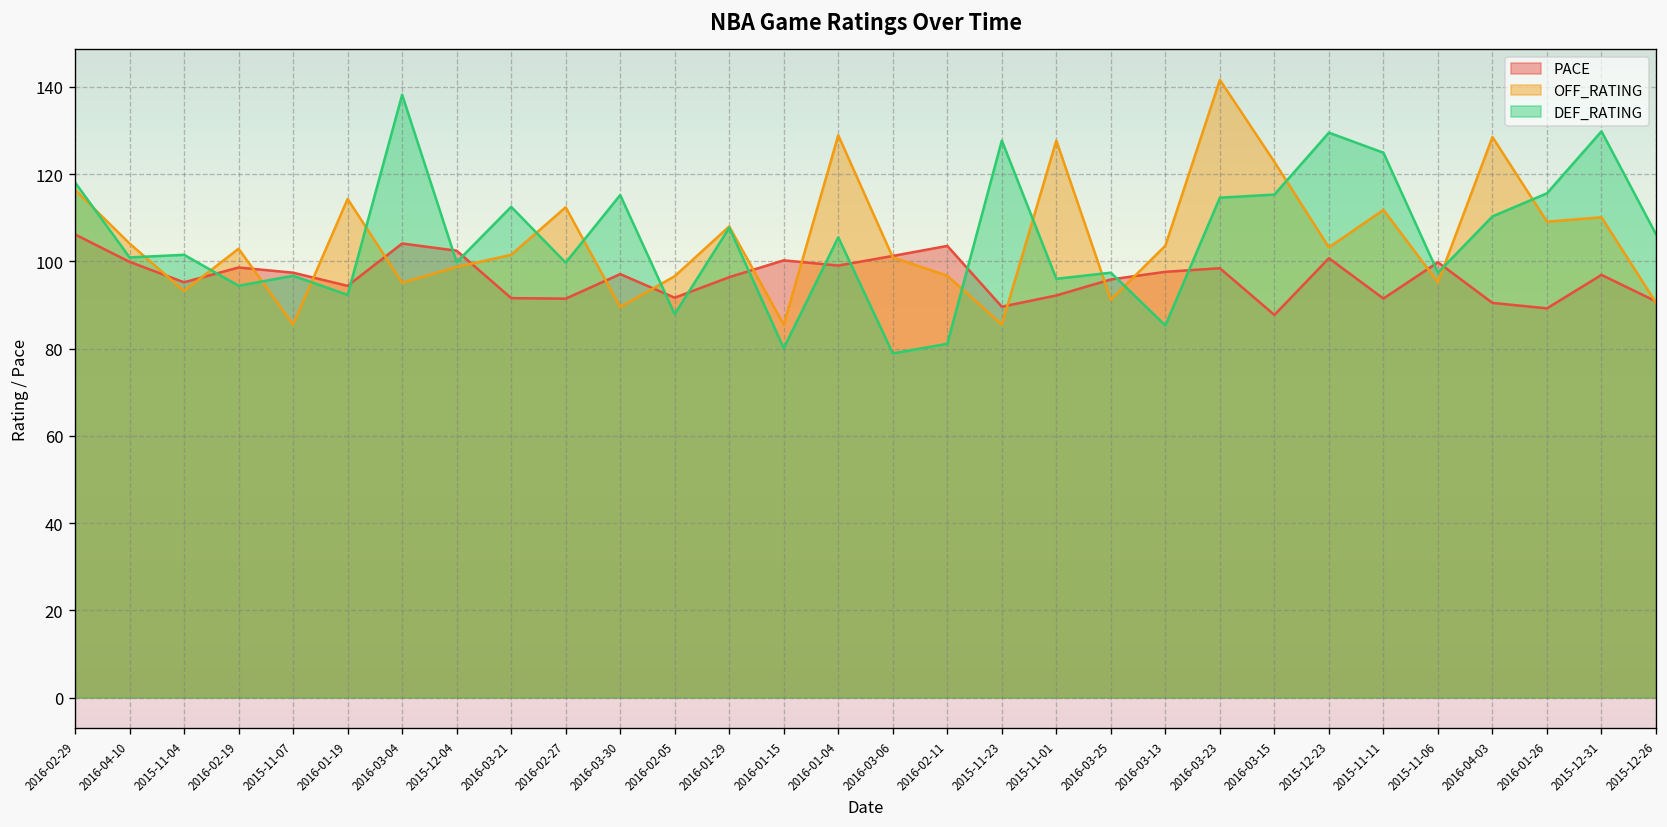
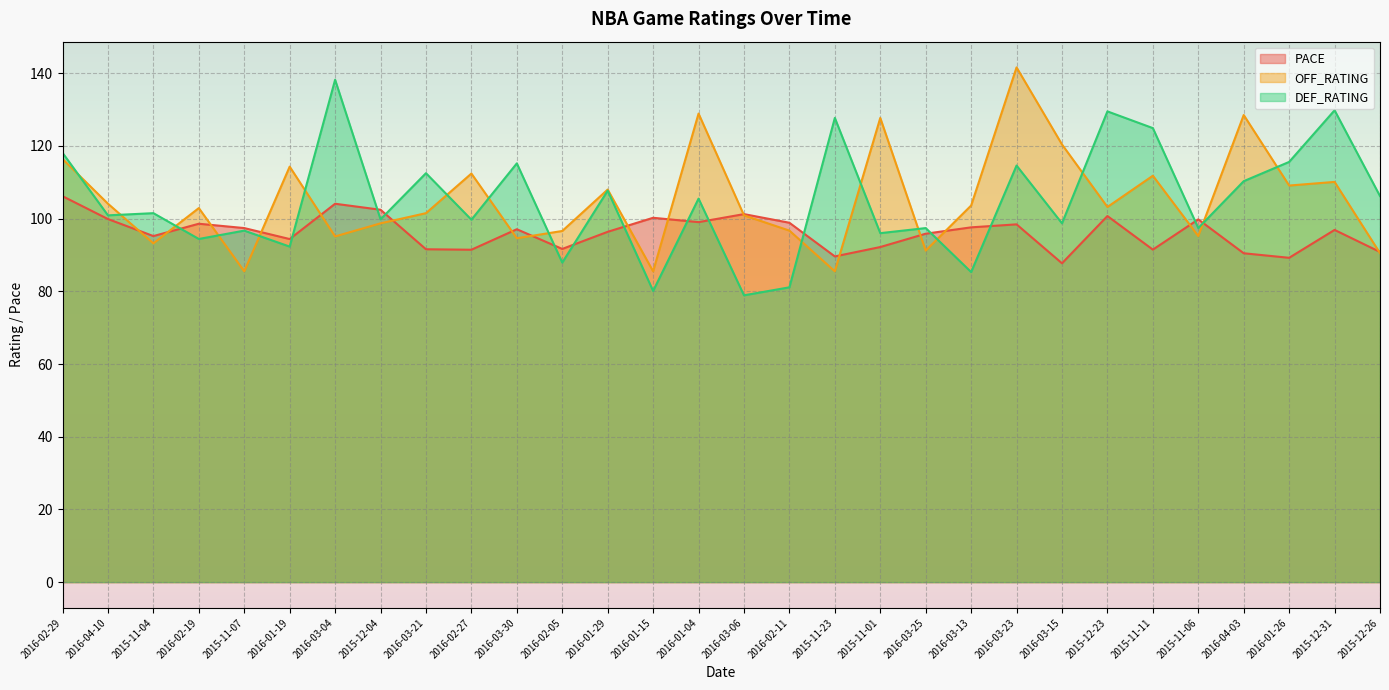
  {
    "PACE": {
      "2016-02-29": 106,
      "2016-04-10": 100,
      "2015-11-04": 95,
      "2016-02-19": 99,
      "2016-01-19": 94,
      "2016-03-04": 104,
      "2015-12-04": 102,
      "2016-03-21": 92,
      "2016-02-27": 91,
      "2016-03-30": 97,
      "2016-02-05": 92,
      "2016-01-29": 96,
      "2016-01-15": 100,
      "2016-01-04": 99,
-     "2016-02-11": 104,
+     "2016-02-11": 99,
      "2015-11-23": 90,
      "2015-11-01": 92,
      "2016-03-25": 96,
      "2016-03-13": 98,
      "2016-03-23": 98,
      "2016-03-15": 88,
      "2015-12-23": 101,
      "2015-11-11": 91,
      "2015-11-06": 100,
      "2016-04-03": 90,
      "2016-01-26": 89,
      "2015-12-31": 97
    },
    "OFF_RATING": {
      "2016-02-29": 116,
      "2016-04-10": 104,
      "2015-11-04": 93,
      "2016-02-19": 103,
      "2015-11-07": 86,
      "2016-01-19": 114,
      "2016-03-04": 95,
      "2015-12-04": 99,
      "2016-03-21": 102,
      "2016-02-27": 112,
-     "2016-03-30": 90,
+     "2016-03-30": 95,
      "2016-02-05": 97,
      "2016-01-15": 86,
      "2016-01-04": 129,
      "2016-02-11": 97,
      "2015-11-23": 86,
      "2015-11-01": 128,
      "2016-03-25": 91,
      "2016-03-13": 104,
      "2016-03-23": 142,
-     "2016-03-15": 123,
+     "2016-03-15": 120,
      "2015-12-23": 103,
      "2015-11-11": 112,
      "2015-11-06": 95,
      "2016-04-03": 129,
      "2016-01-26": 109,
      "2015-12-31": 110
    },
    "DEF_RATING": {
      "2016-02-29": 118,
      "2016-04-10": 101,
      "2015-11-04": 102,
      "2016-02-19": 94,
      "2016-01-19": 92,
      "2016-03-04": 138,
      "2015-12-04": 100,
      "2016-03-21": 113,
      "2016-02-27": 100,
      "2016-03-30": 115,
      "2016-02-05": 88,
      "2016-01-15": 80,
      "2016-01-04": 106,
      "2016-03-06": 79,
      "2016-02-11": 81,
      "2015-11-23": 128,
      "2015-11-01": 96,
      "2016-03-25": 97,
      "2016-03-13": 85,
      "2016-03-23": 115,
-     "2016-03-15": 115,
+     "2016-03-15": 99,
      "2015-12-23": 130,
      "2015-11-11": 125,
      "2015-11-06": 97,
      "2016-04-03": 110,
      "2016-01-26": 116,
      "2015-12-31": 130,
      "2015-12-26": 106
    }
  }
